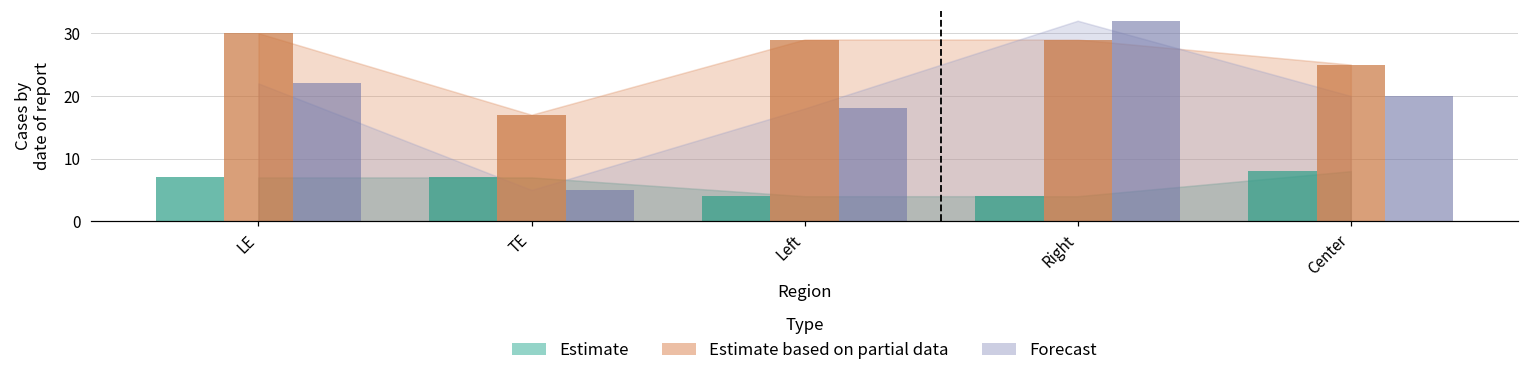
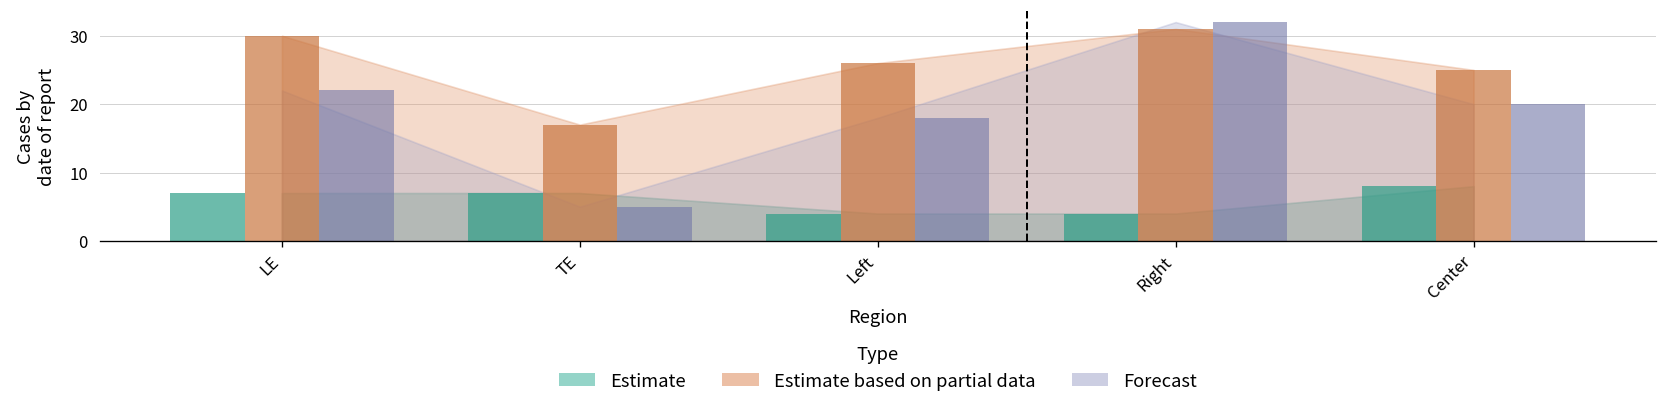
  {
    "Estimate based on partial data": {
      "LE": 30,
      "TE": 17,
-     "Left": 29,
-     "Right": 29,
+     "Left": 26,
+     "Right": 31,
      "Center": 25
    },
    "Forecast": {
      "LE": 22,
      "TE": 5,
      "Left": 18,
      "Right": 32,
      "Center": 20
    }
  }
